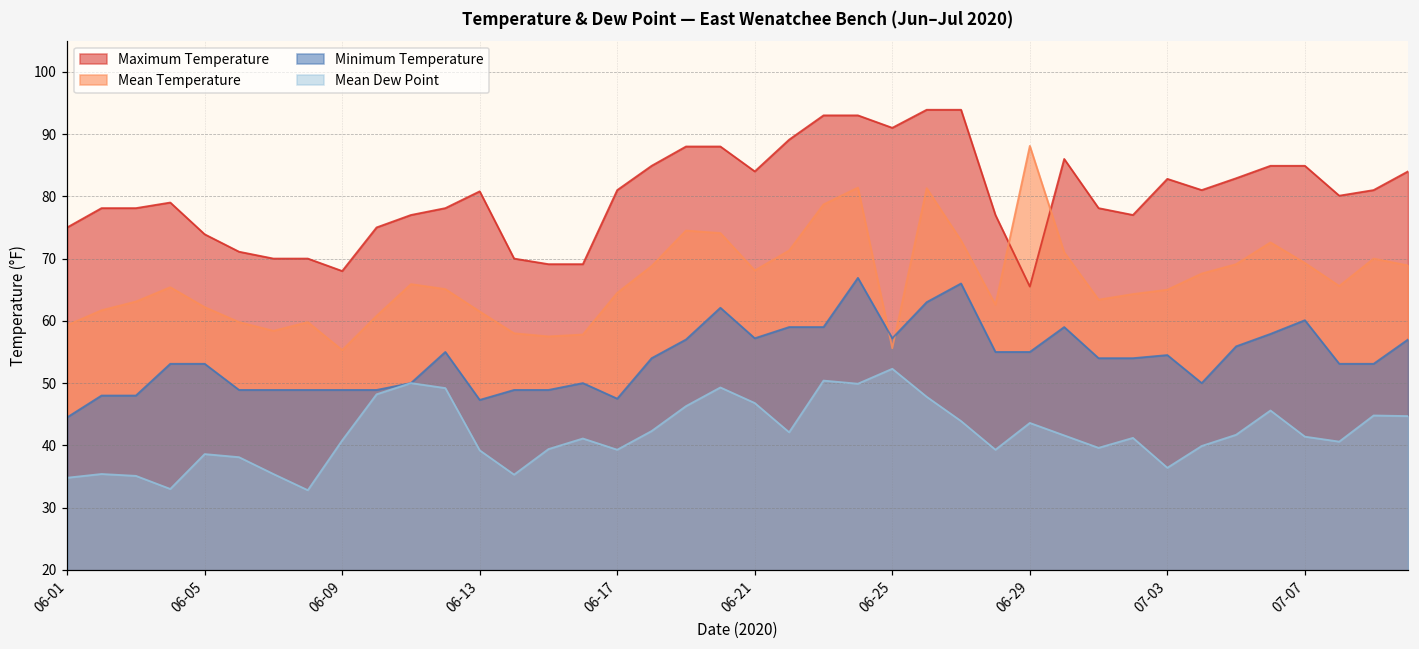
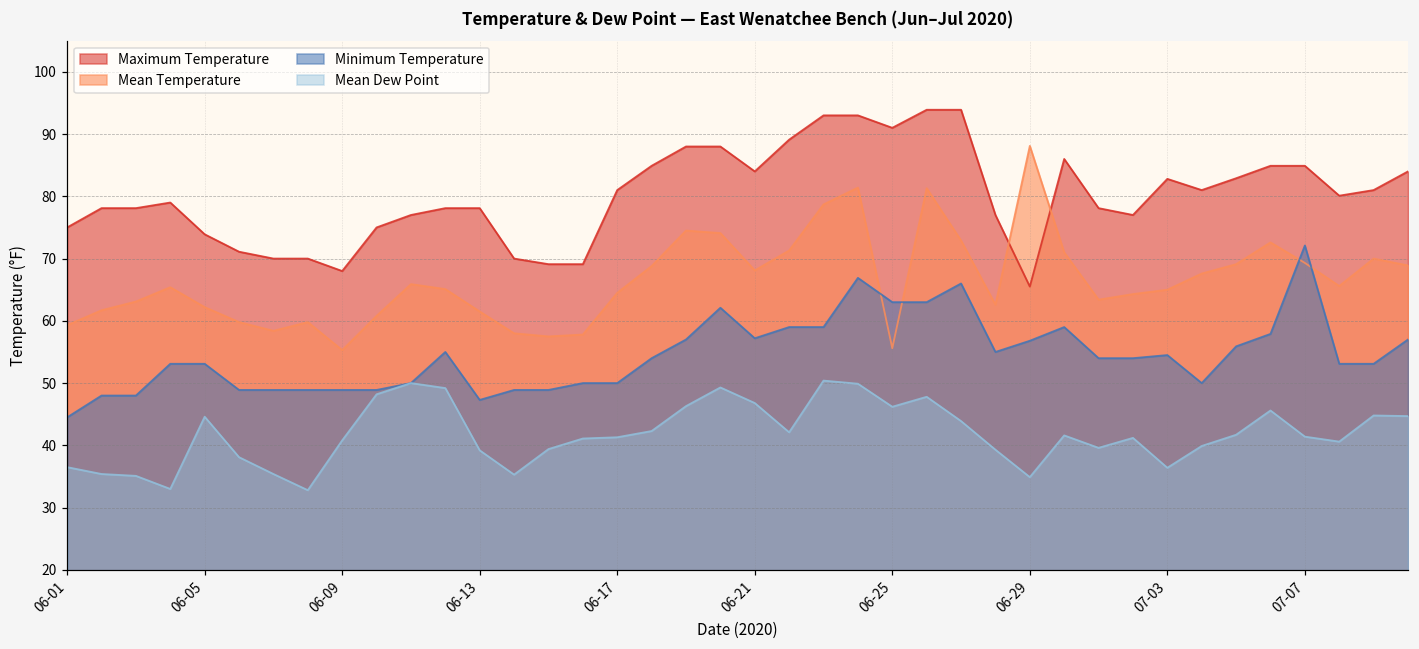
  {
    "Maximum Temperature": {
      "06-01": 75,
      "06-05": 74,
      "06-09": 68,
-     "06-13": 81,
+     "06-13": 78,
      "06-17": 81,
      "06-21": 84,
      "06-25": 91,
      "06-29": 66,
      "07-03": 83,
      "07-07": 85
    },
    "Mean Temperature": {
      "06-01": 59,
      "06-05": 62,
      "06-09": 55,
      "06-13": 62,
      "06-17": 65,
      "06-21": 68,
      "06-25": 56,
      "06-29": 88,
      "07-03": 65,
      "07-07": 69
    },
    "Minimum Temperature": {
      "06-01": 45,
      "06-05": 53,
      "06-09": 49,
      "06-13": 47,
-     "06-17": 48,
+     "06-17": 50,
      "06-21": 57,
-     "06-25": 57,
-     "06-29": 55,
+     "06-25": 63,
+     "06-29": 57,
      "07-03": 55,
-     "07-07": 60
+     "07-07": 72
    },
    "Mean Dew Point": {
-     "06-01": 35,
-     "06-05": 39,
+     "06-01": 37,
+     "06-05": 45,
      "06-09": 41,
      "06-13": 39,
-     "06-17": 39,
+     "06-17": 41,
      "06-21": 47,
-     "06-25": 52,
-     "06-29": 44,
+     "06-25": 46,
+     "06-29": 35,
      "07-03": 36,
      "07-07": 41
    }
  }
